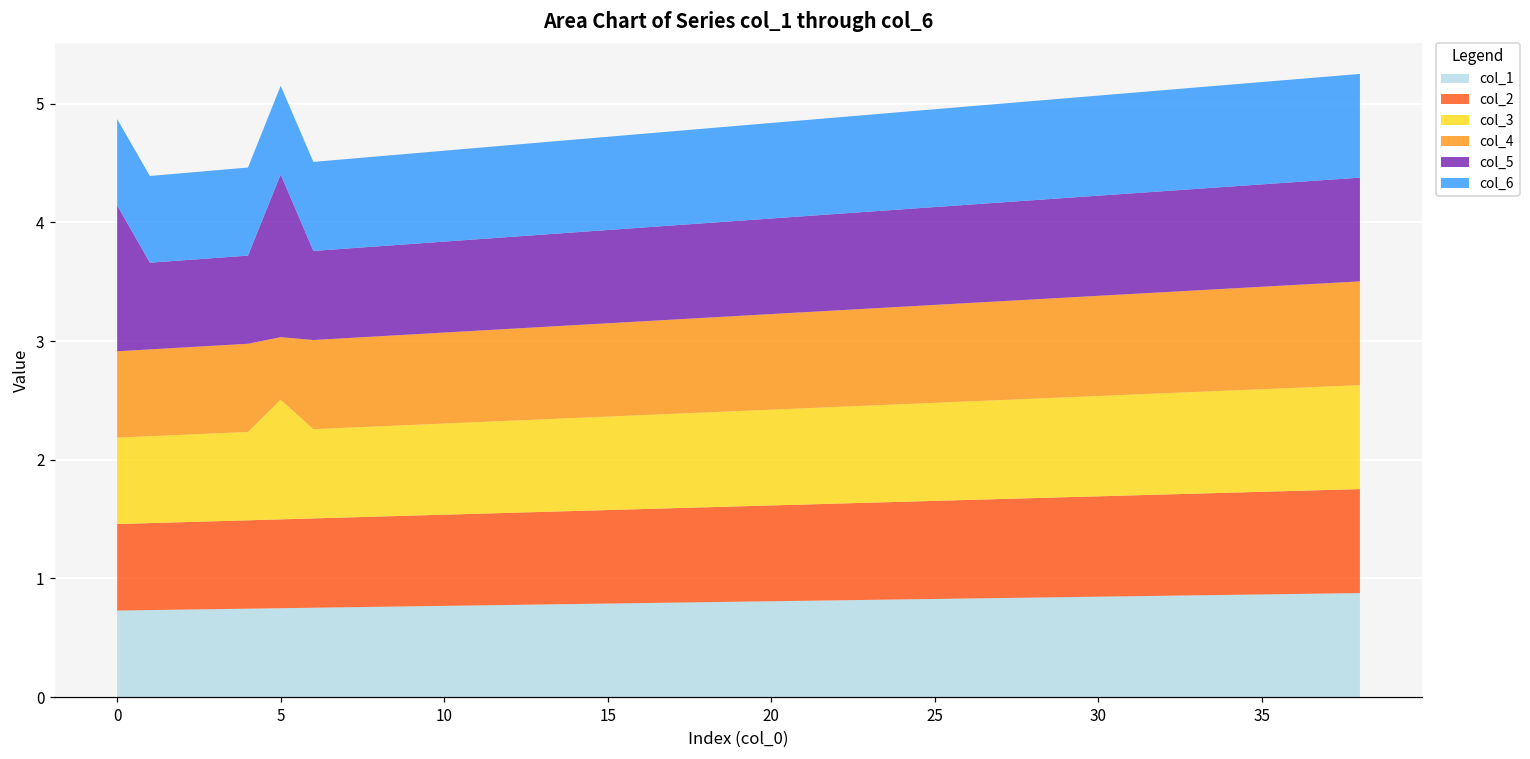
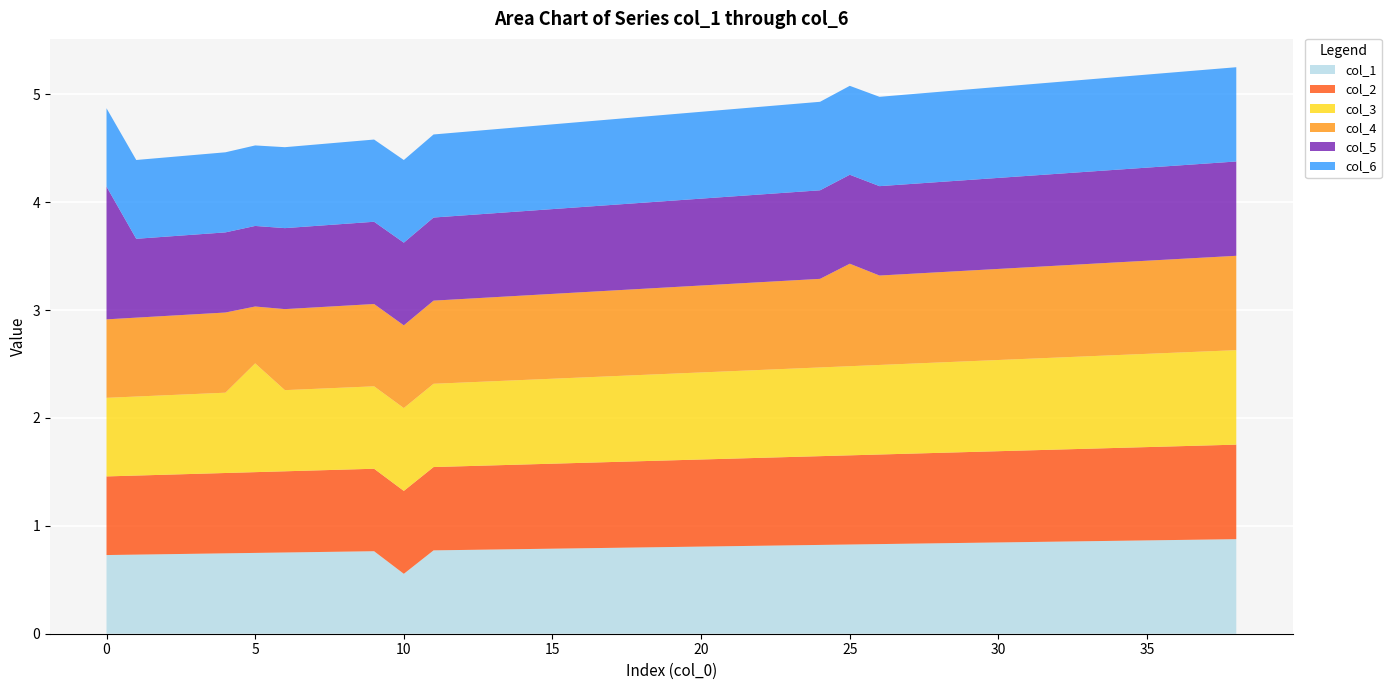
  {
    "col_1": {
      "0": 0.73,
      "5": 0.75,
-     "10": 0.77,
+     "10": 0.56,
      "15": 0.79,
      "20": 0.81,
      "25": 0.83,
      "30": 0.85,
      "35": 0.87
    },
    "col_2": {
      "0": 0.73,
      "5": 0.75,
      "10": 0.77,
      "15": 0.79,
      "20": 0.81,
      "25": 0.83,
      "30": 0.85,
      "35": 0.86
    },
    "col_3": {
      "0": 0.73,
      "5": 1.01,
      "10": 0.77,
      "15": 0.79,
      "20": 0.81,
      "25": 0.83,
      "30": 0.85,
      "35": 0.86
    },
    "col_4": {
      "0": 0.73,
      "5": 0.53,
      "10": 0.77,
      "15": 0.79,
      "20": 0.81,
-     "25": 0.82,
+     "25": 0.95,
      "30": 0.84,
      "35": 0.86
    },
    "col_5": {
      "0": 1.23,
-     "5": 1.37,
+     "5": 0.75,
      "10": 0.77,
      "15": 0.79,
      "20": 0.81,
      "25": 0.82,
      "30": 0.84,
      "35": 0.86
    },
    "col_6": {
      "0": 0.73,
      "5": 0.75,
      "10": 0.77,
      "15": 0.79,
      "20": 0.80,
      "25": 0.82,
      "30": 0.84,
      "35": 0.86
    }
  }
